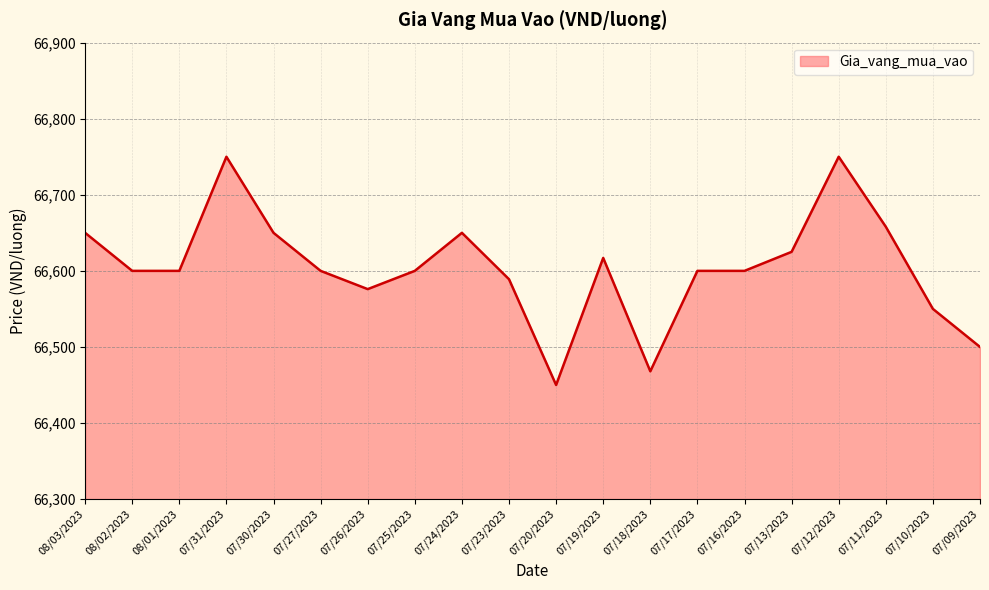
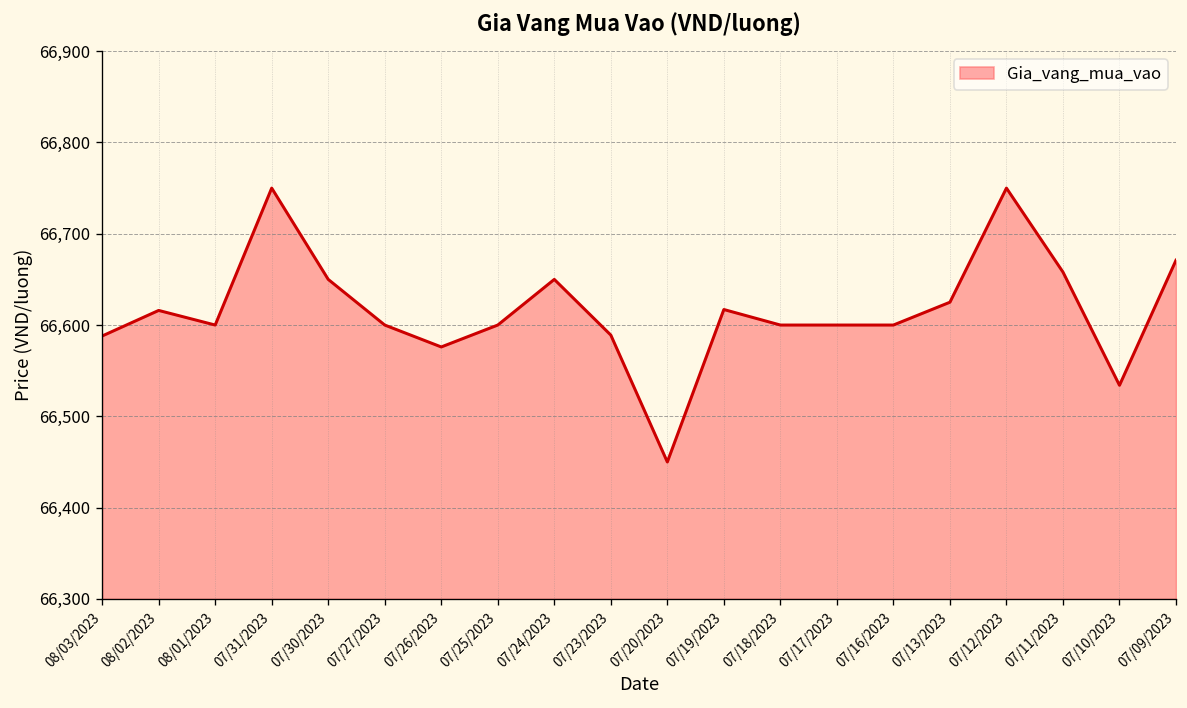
  {
-   "08/03/2023": "66,650",
-   "08/02/2023": "66,600",
+   "08/03/2023": "66,590",
+   "08/02/2023": "66,620",
    "08/01/2023": "66,600",
    "07/31/2023": "66,750",
    "07/30/2023": "66,650",
    "07/27/2023": "66,600",
    "07/26/2023": "66,580",
    "07/25/2023": "66,600",
    "07/24/2023": "66,650",
    "07/23/2023": "66,590",
    "07/20/2023": "66,450",
    "07/19/2023": "66,620",
-   "07/18/2023": "66,470",
+   "07/18/2023": "66,600",
    "07/17/2023": "66,600",
    "07/16/2023": "66,600",
    "07/13/2023": "66,630",
    "07/12/2023": "66,750",
    "07/11/2023": "66,660",
-   "07/10/2023": "66,550",
-   "07/09/2023": "66,500"
+   "07/10/2023": "66,530",
+   "07/09/2023": "66,670"
  }
